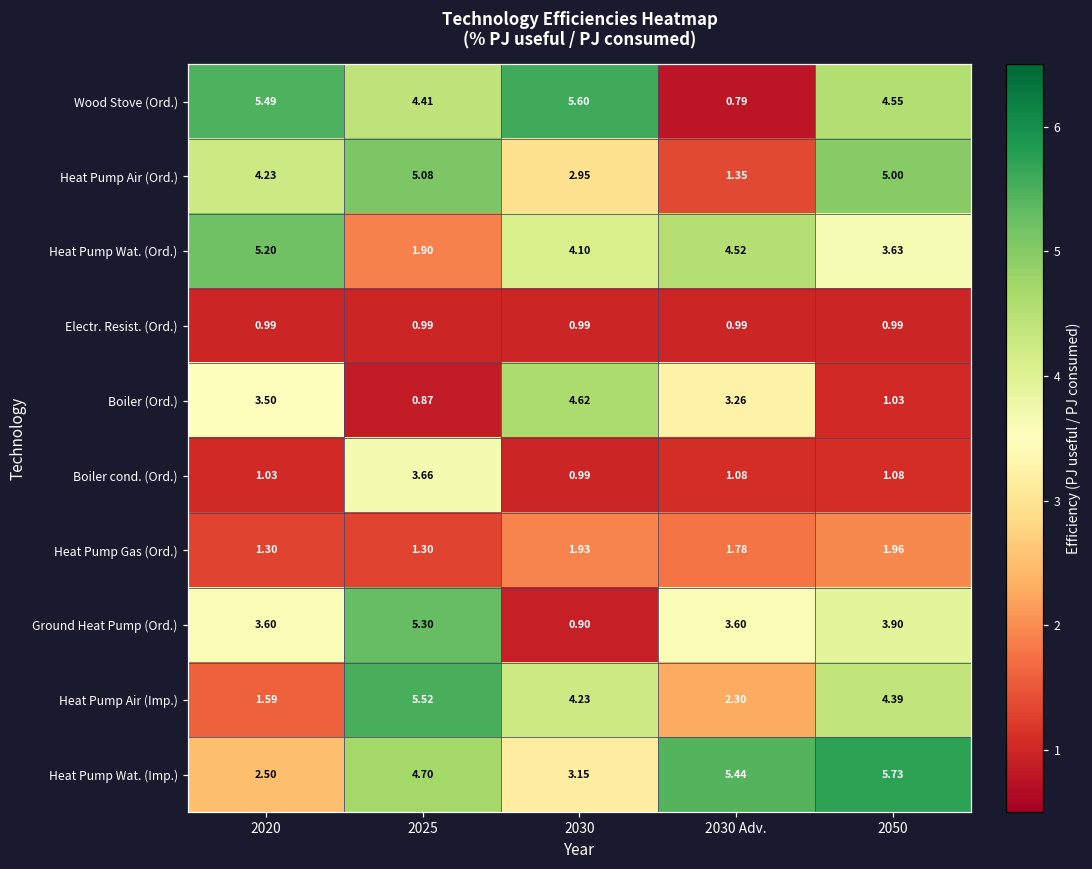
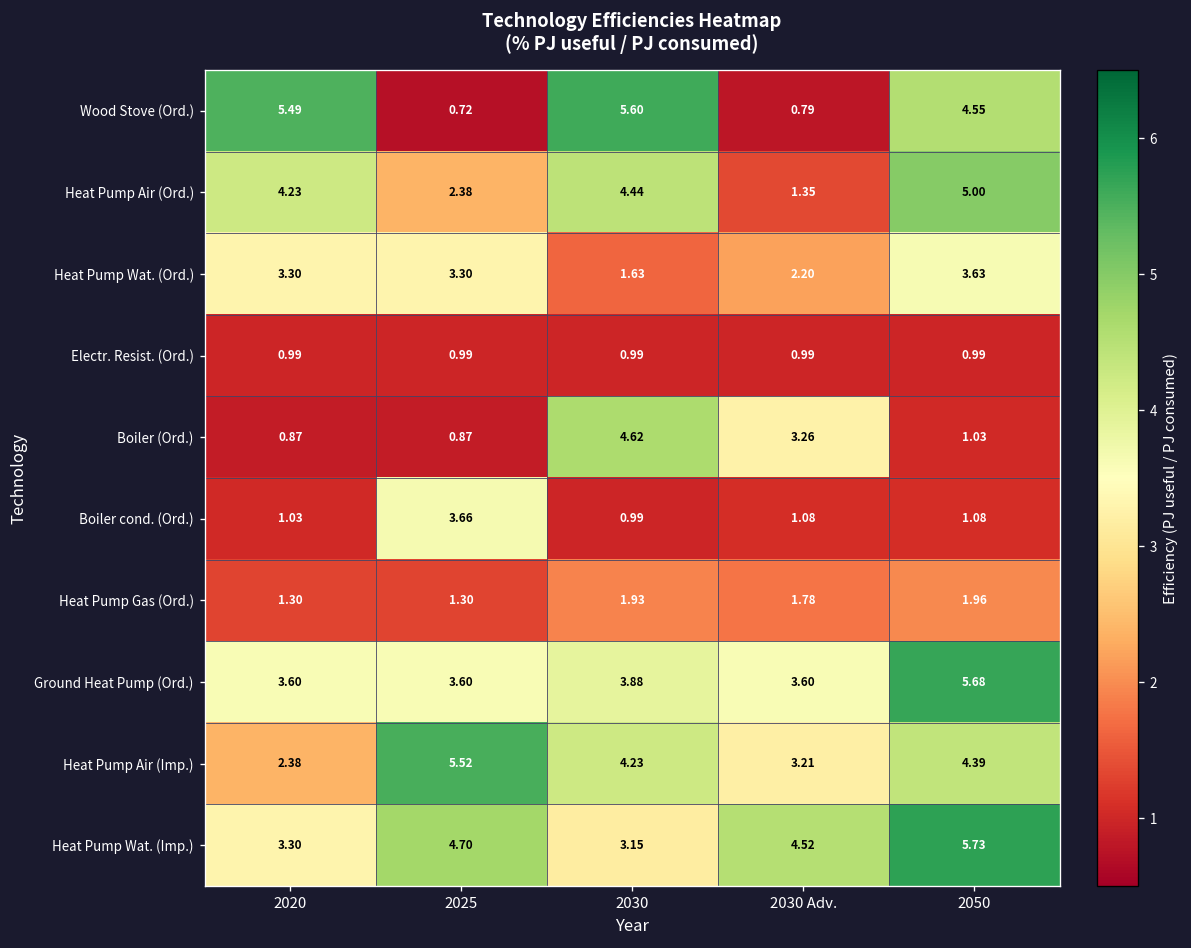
  {
    "Wood Stove (Ord.)": {
      "2020": 5.49,
-     "2025": 4.41,
+     "2025": 0.72,
      "2030": 5.60,
      "2030 Adv.": 0.79,
      "2050": 4.55
    },
    "Heat Pump Air (Ord.)": {
      "2020": 4.23,
-     "2025": 5.08,
-     "2030": 2.95,
+     "2025": 2.38,
+     "2030": 4.44,
      "2030 Adv.": 1.35,
      "2050": 5.00
    },
    "Heat Pump Wat. (Ord.)": {
-     "2020": 5.20,
-     "2025": 1.90,
-     "2030": 4.10,
-     "2030 Adv.": 4.52,
+     "2020": 3.30,
+     "2025": 3.30,
+     "2030": 1.63,
+     "2030 Adv.": 2.20,
      "2050": 3.63
    },
    "Electr. Resist. (Ord.)": {
      "2020": 0.99,
      "2025": 0.99,
      "2030": 0.99,
      "2030 Adv.": 0.99,
      "2050": 0.99
    },
    "Boiler (Ord.)": {
-     "2020": 3.50,
+     "2020": 0.87,
      "2025": 0.87,
      "2030": 4.62,
      "2030 Adv.": 3.26,
      "2050": 1.03
    },
    "Boiler cond. (Ord.)": {
      "2020": 1.03,
      "2025": 3.66,
      "2030": 0.99,
      "2030 Adv.": 1.08,
      "2050": 1.08
    },
    "Heat Pump Gas (Ord.)": {
      "2020": 1.30,
      "2025": 1.30,
      "2030": 1.93,
      "2030 Adv.": 1.78,
      "2050": 1.96
    },
    "Ground Heat Pump (Ord.)": {
      "2020": 3.60,
-     "2025": 5.30,
-     "2030": 0.90,
+     "2025": 3.60,
+     "2030": 3.88,
      "2030 Adv.": 3.60,
-     "2050": 3.90
+     "2050": 5.68
    },
    "Heat Pump Air (Imp.)": {
-     "2020": 1.59,
+     "2020": 2.38,
      "2025": 5.52,
      "2030": 4.23,
-     "2030 Adv.": 2.30,
+     "2030 Adv.": 3.21,
      "2050": 4.39
    },
    "Heat Pump Wat. (Imp.)": {
-     "2020": 2.50,
+     "2020": 3.30,
      "2025": 4.70,
      "2030": 3.15,
-     "2030 Adv.": 5.44,
+     "2030 Adv.": 4.52,
      "2050": 5.73
    }
  }
